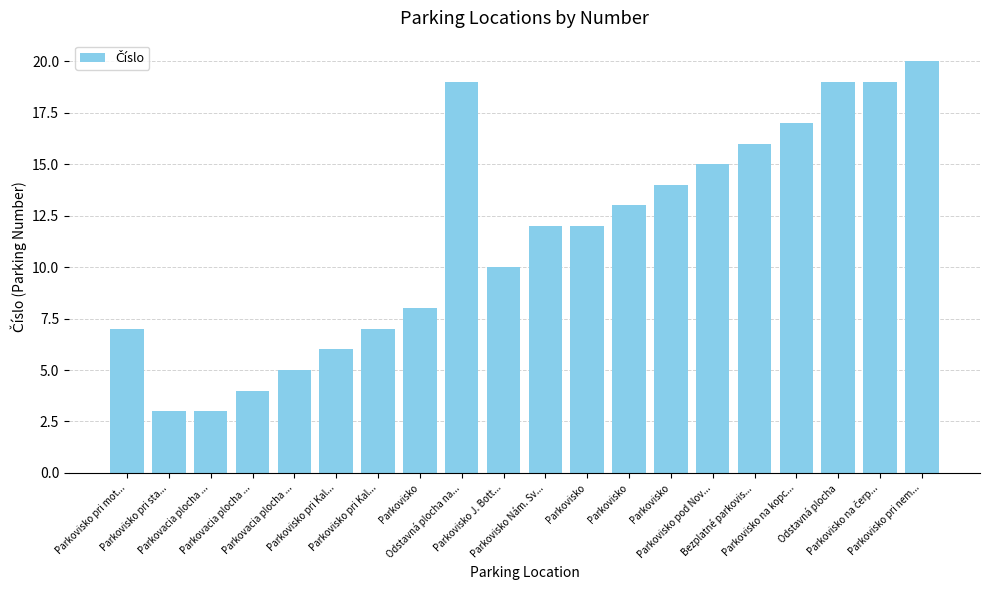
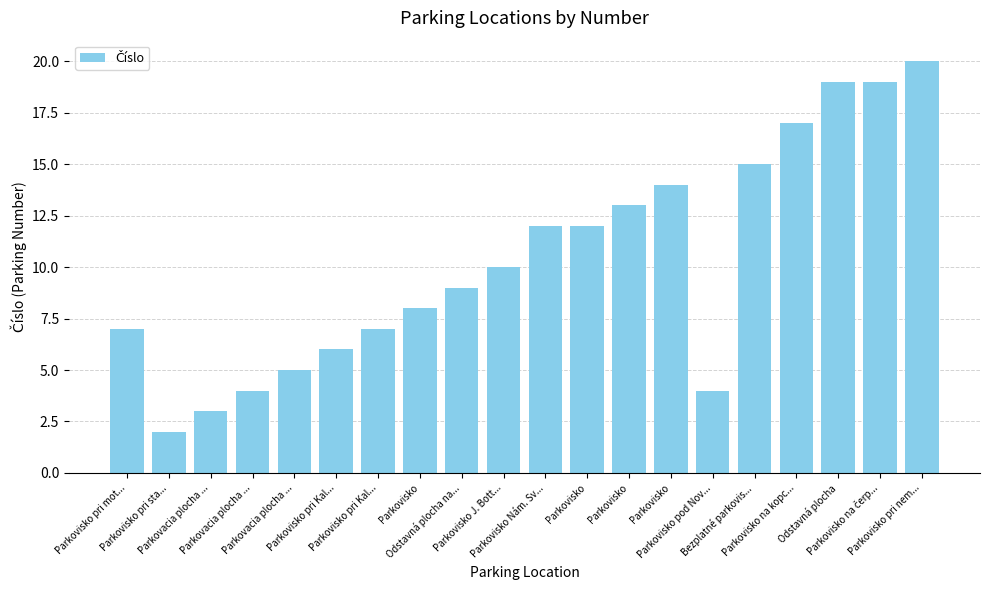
  {
    "Parkovisko pri mot...": 7,
-   "Parkovisko pri sta...": 3,
-   "Odstavná plocha na...": 19,
+   "Parkovisko pri sta...": 2,
+   "Odstavná plocha na...": 9,
    "Parkovisko J. Bott...": 10,
    "Parkovisko Nám. Sv...": 12,
-   "Parkovisko pod Nov...": 15,
-   "Bezplatné parkovis...": 16,
+   "Parkovisko pod Nov...": 4,
+   "Bezplatné parkovis...": 15,
    "Parkovisko na kopc...": 17,
    "Odstavná plocha": 19,
    "Parkovisko na čerp...": 19,
    "Parkovisko pri nem...": 20
  }
